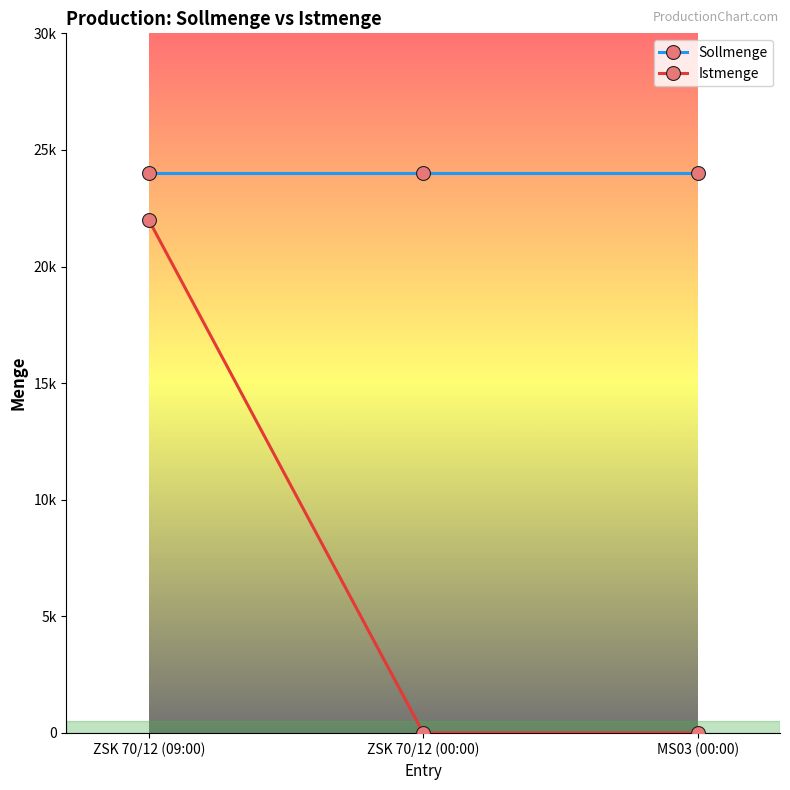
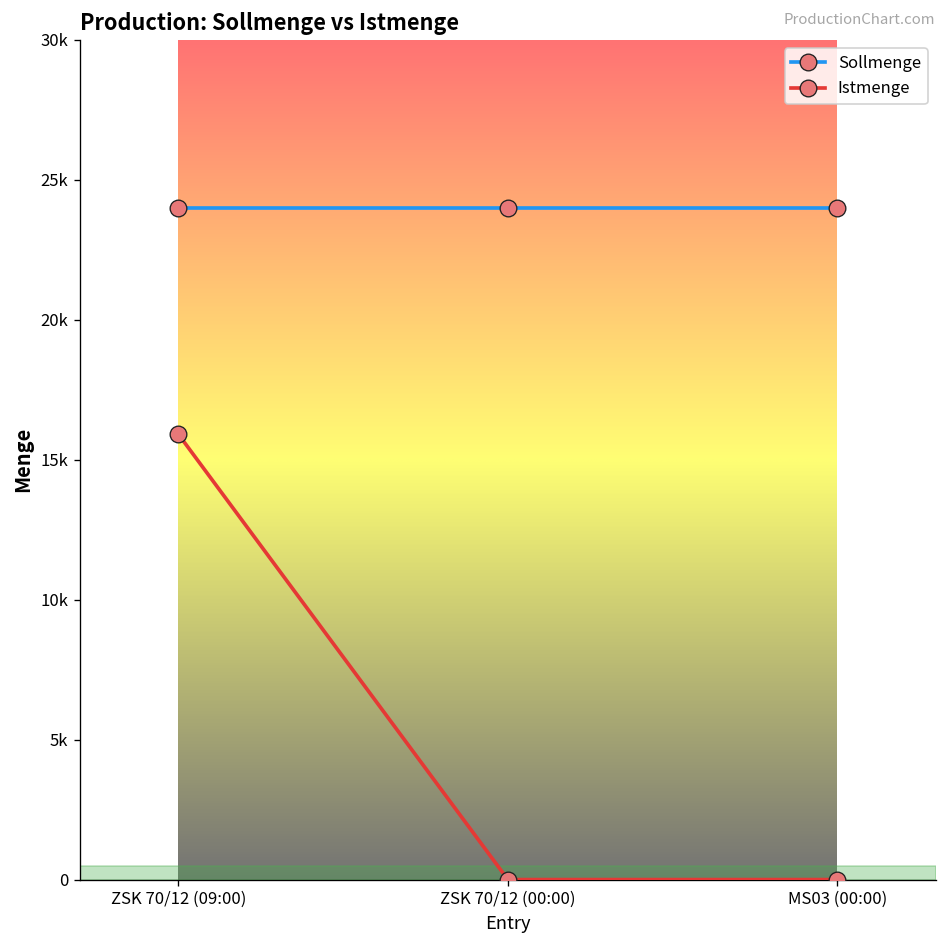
  {
    "Sollmenge": {
      "ZSK 70/12 (09:00)": 24000,
      "ZSK 70/12 (00:00)": 24000,
      "MS03 (00:00)": 24000
    },
    "Istmenge": {
-     "ZSK 70/12 (09:00)": 22000,
+     "ZSK 70/12 (09:00)": 15900,
      "ZSK 70/12 (00:00)": 0,
      "MS03 (00:00)": 0
    }
  }
